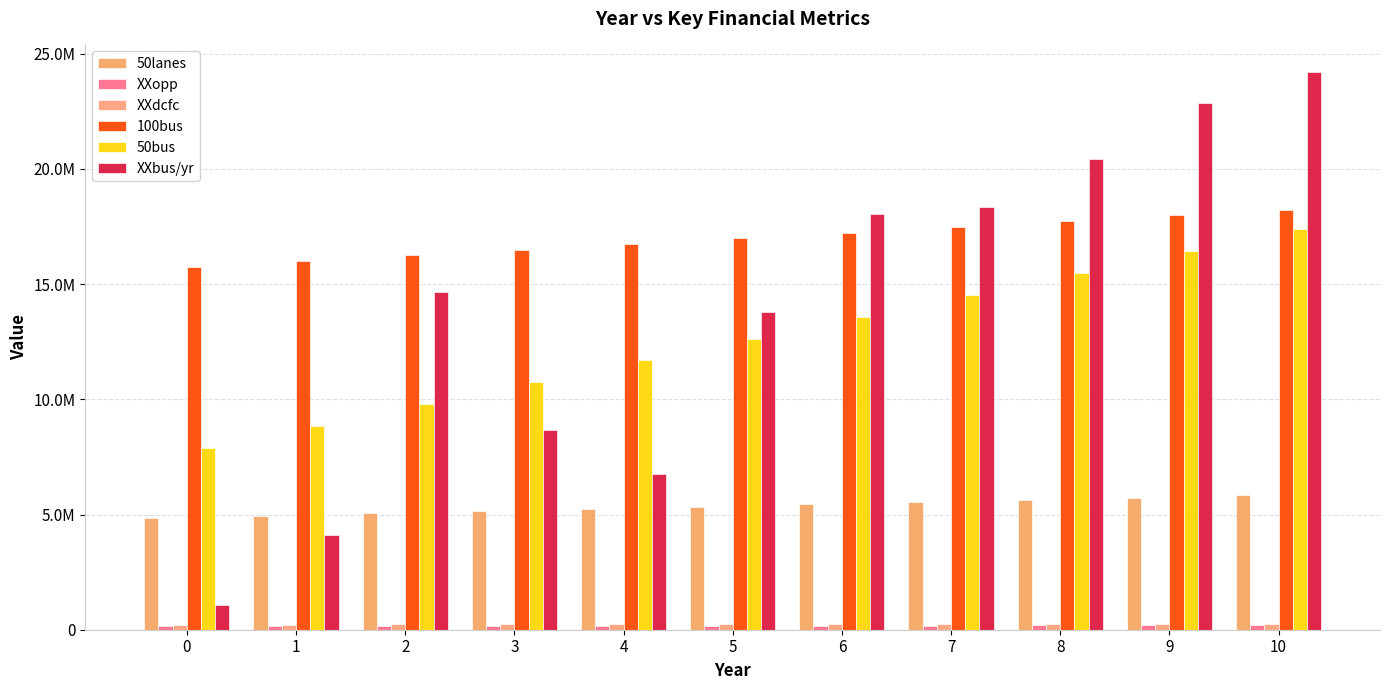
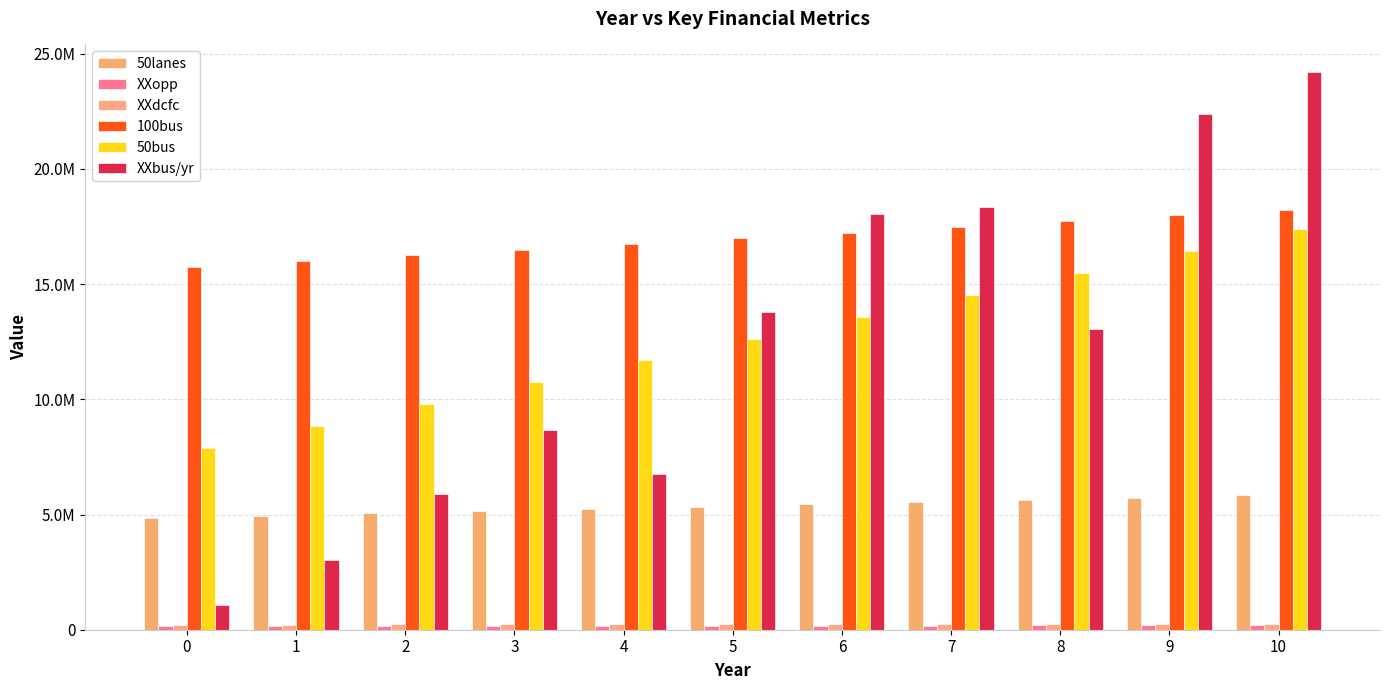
  {
    "100bus": {
      "0": 15800000,
      "1": 16000000,
      "2": 16200000,
      "3": 16500000,
      "4": 16700000,
      "5": 17000000,
      "6": 17200000,
      "7": 17500000,
      "8": 17700000,
      "9": 18000000,
      "10": 18200000
    },
    "50bus": {
      "0": 7900000,
      "1": 8800000,
      "2": 9800000,
      "3": 10700000,
      "4": 11700000,
      "5": 12600000,
      "6": 13600000,
      "7": 14500000,
      "8": 15500000,
      "9": 16500000,
      "10": 17400000
    },
    "XXbus/yr": {
      "0": 1100000,
-     "1": 4100000,
-     "2": 14700000,
+     "1": 3000000,
+     "2": 5900000,
      "3": 8700000,
      "4": 6800000,
      "5": 13800000,
      "6": 18000000,
      "7": 18300000,
-     "8": 20400000,
-     "9": 22900000,
+     "8": 13000000,
+     "9": 22400000,
      "10": 24200000
    }
  }
